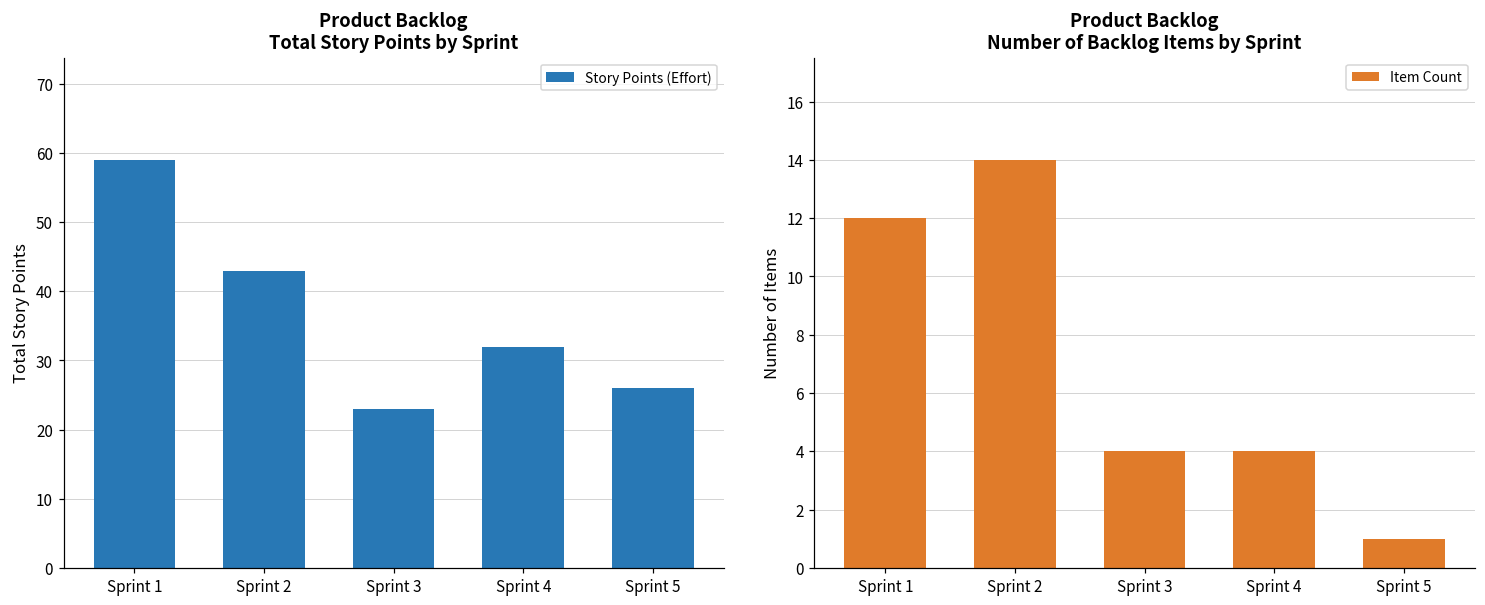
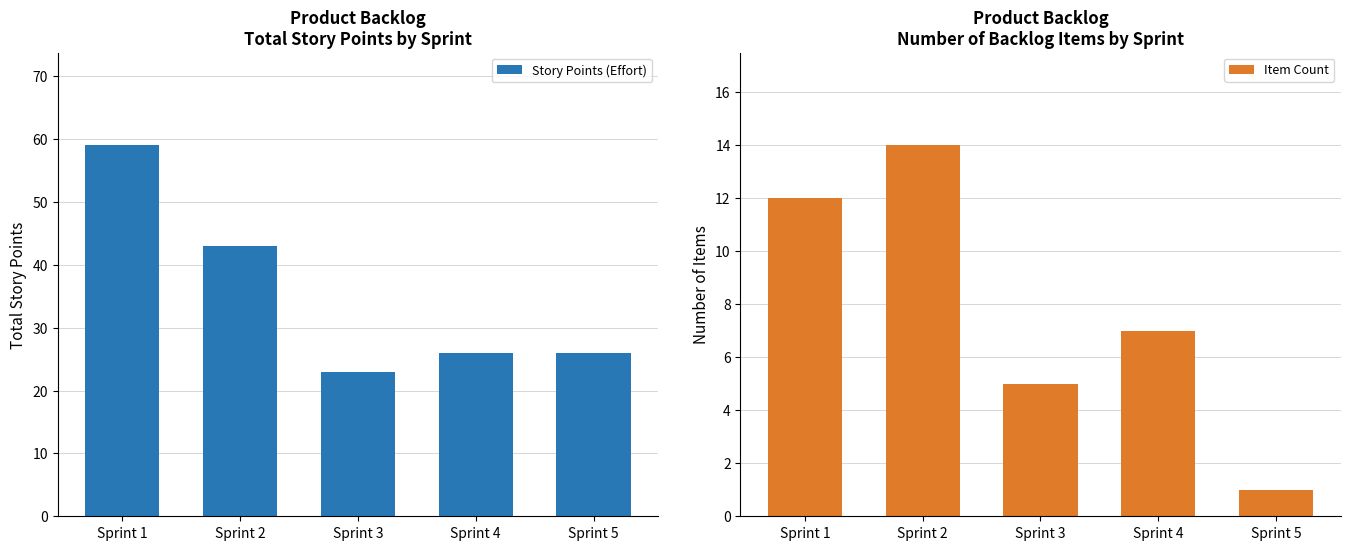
  {
    "Product Backlog Total Story Points by Sprint": {
      "Sprint 1": 59,
      "Sprint 2": 43,
      "Sprint 3": 23,
-     "Sprint 4": 32,
+     "Sprint 4": 26,
      "Sprint 5": 26
    },
    "Product Backlog Number of Backlog Items by Sprint": {
      "Sprint 1": 12,
      "Sprint 2": 14,
-     "Sprint 3": 4,
-     "Sprint 4": 4,
+     "Sprint 3": 5,
+     "Sprint 4": 7,
      "Sprint 5": 1
    }
  }
